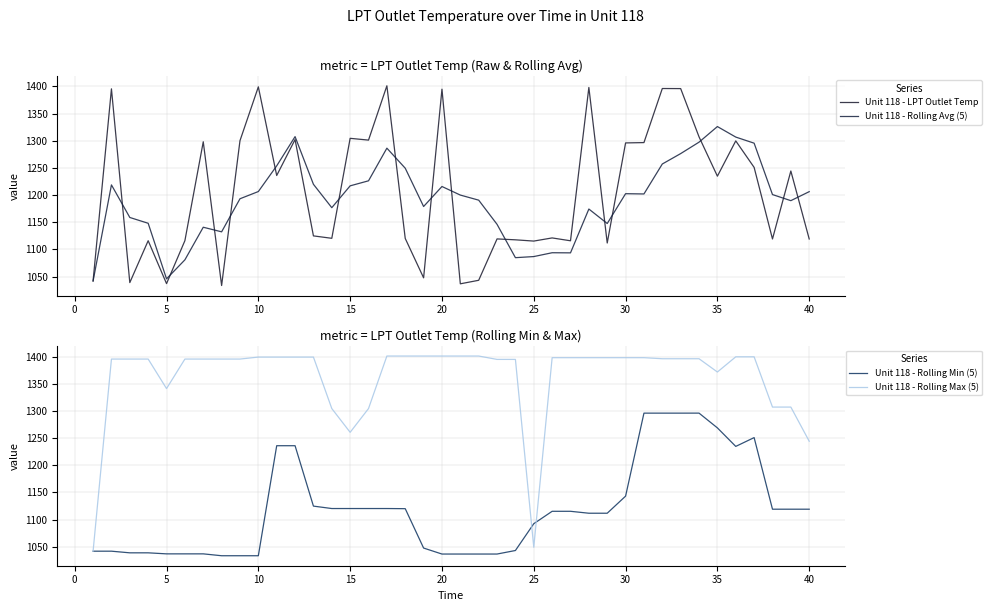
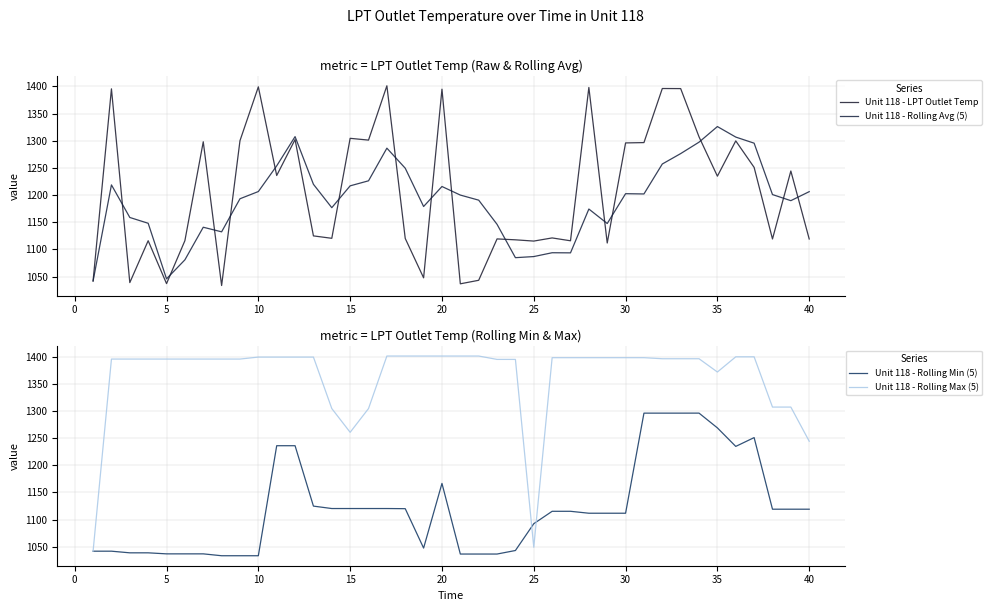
  {
    "metric = LPT Outlet Temp (Rolling Min & Max)": {
      "Unit 118 - Rolling Min (5)": {
        "5": 1040,
        "10": 1030,
        "15": 1120,
-       "20": 1040,
+       "20": 1170,
        "25": 1090,
-       "30": 1140,
+       "30": 1110,
        "35": 1270,
        "40": 1120
      },
      "Unit 118 - Rolling Max (5)": {
-       "5": 1340,
+       "5": 1400,
        "10": 1400,
        "15": 1260,
        "20": 1400,
        "25": 1050,
        "30": 1400,
        "35": 1370,
        "40": 1240
      }
    }
  }
